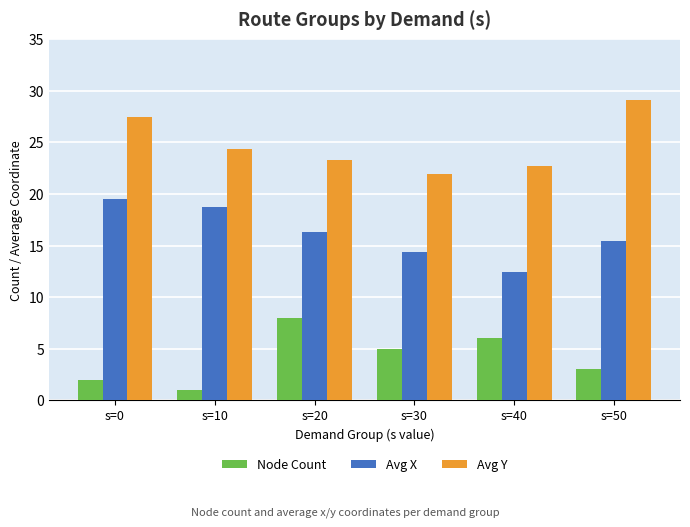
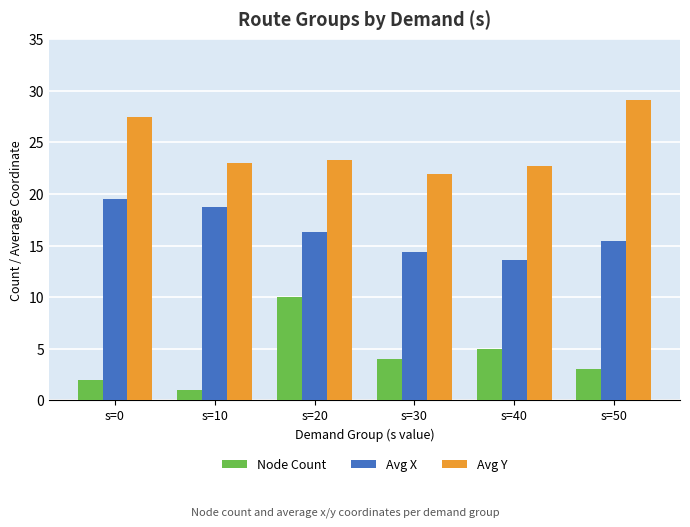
  {
    "Node Count": {
      "s=0": 2,
      "s=10": 1,
-     "s=20": 8,
-     "s=30": 5,
-     "s=40": 6,
+     "s=20": 10,
+     "s=30": 4,
+     "s=40": 5,
      "s=50": 3
    },
    "Avg X": {
      "s=0": 19.5,
      "s=10": 18.8,
      "s=20": 16.4,
      "s=30": 14.4,
-     "s=40": 12.4,
+     "s=40": 13.6,
      "s=50": 15.5
    },
    "Avg Y": {
      "s=0": 27.5,
-     "s=10": 24.4,
+     "s=10": 23.0,
      "s=20": 23.3,
      "s=30": 21.9,
      "s=40": 22.8,
      "s=50": 29.1
    }
  }
